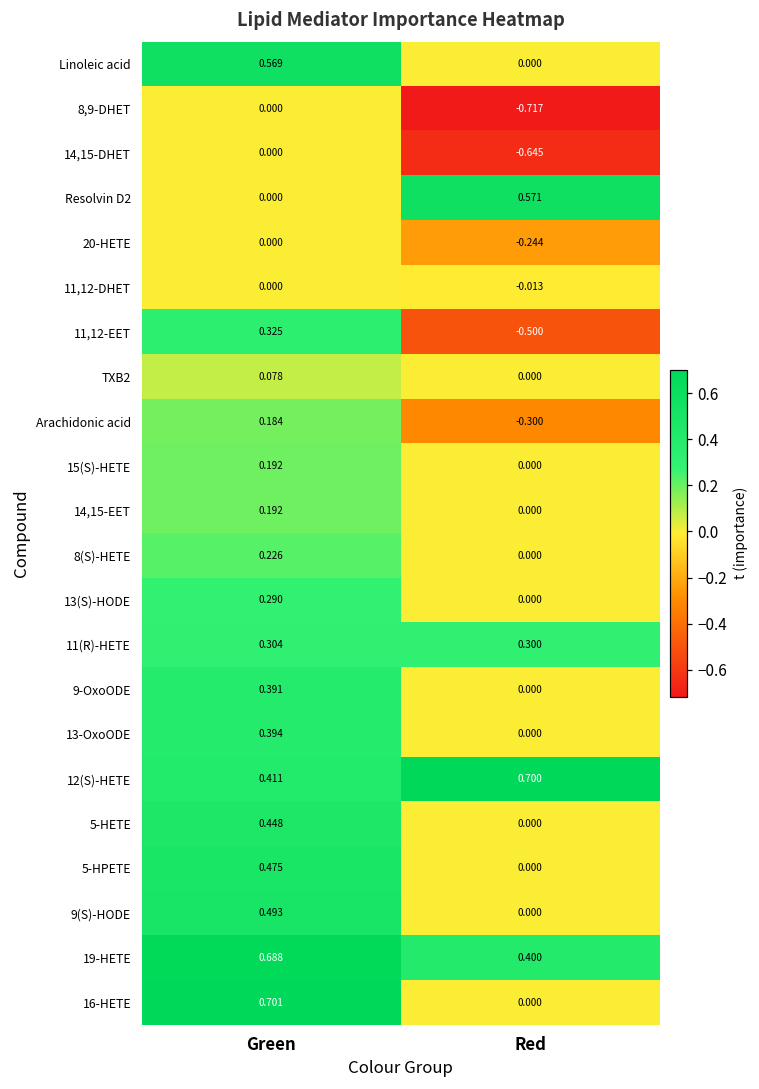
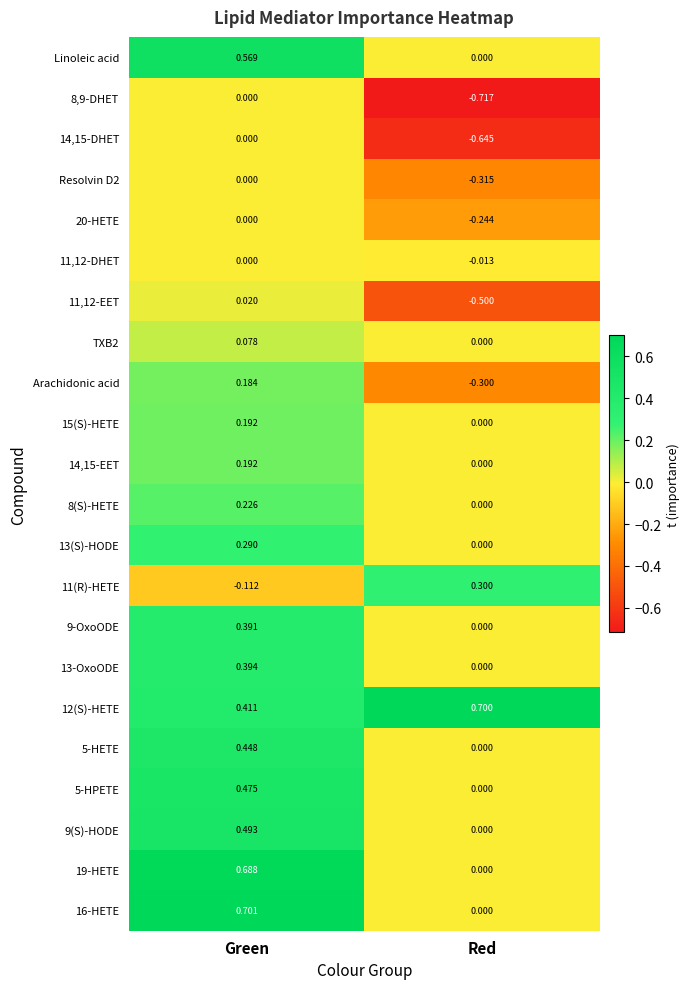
  {
    "Linoleic acid": {
      "Green": 0.569,
      "Red": 0.000
    },
    "8,9-DHET": {
      "Green": 0.000,
      "Red": -0.717
    },
    "14,15-DHET": {
      "Green": 0.000,
      "Red": -0.645
    },
    "Resolvin D2": {
      "Green": 0.000,
-     "Red": 0.571
+     "Red": -0.315
    },
    "20-HETE": {
      "Green": 0.000,
      "Red": -0.244
    },
    "11,12-DHET": {
      "Green": 0.000,
      "Red": -0.013
    },
    "11,12-EET": {
-     "Green": 0.325,
+     "Green": 0.020,
      "Red": -0.500
    },
    "TXB2": {
      "Green": 0.078,
      "Red": 0.000
    },
    "Arachidonic acid": {
      "Green": 0.184,
      "Red": -0.300
    },
    "15(S)-HETE": {
      "Green": 0.192,
      "Red": 0.000
    },
    "14,15-EET": {
      "Green": 0.192,
      "Red": 0.000
    },
    "8(S)-HETE": {
      "Green": 0.226,
      "Red": 0.000
    },
    "13(S)-HODE": {
      "Green": 0.290,
      "Red": 0.000
    },
    "11(R)-HETE": {
-     "Green": 0.304,
+     "Green": -0.112,
      "Red": 0.300
    },
    "9-OxoODE": {
      "Green": 0.391,
      "Red": 0.000
    },
    "13-OxoODE": {
      "Green": 0.394,
      "Red": 0.000
    },
    "12(S)-HETE": {
      "Green": 0.411,
      "Red": 0.700
    },
    "5-HETE": {
      "Green": 0.448,
      "Red": 0.000
    },
    "5-HPETE": {
      "Green": 0.475,
      "Red": 0.000
    },
    "9(S)-HODE": {
      "Green": 0.493,
      "Red": 0.000
    },
    "19-HETE": {
      "Green": 0.688,
-     "Red": 0.400
+     "Red": 0.000
    },
    "16-HETE": {
      "Green": 0.701,
      "Red": 0.000
    }
  }
